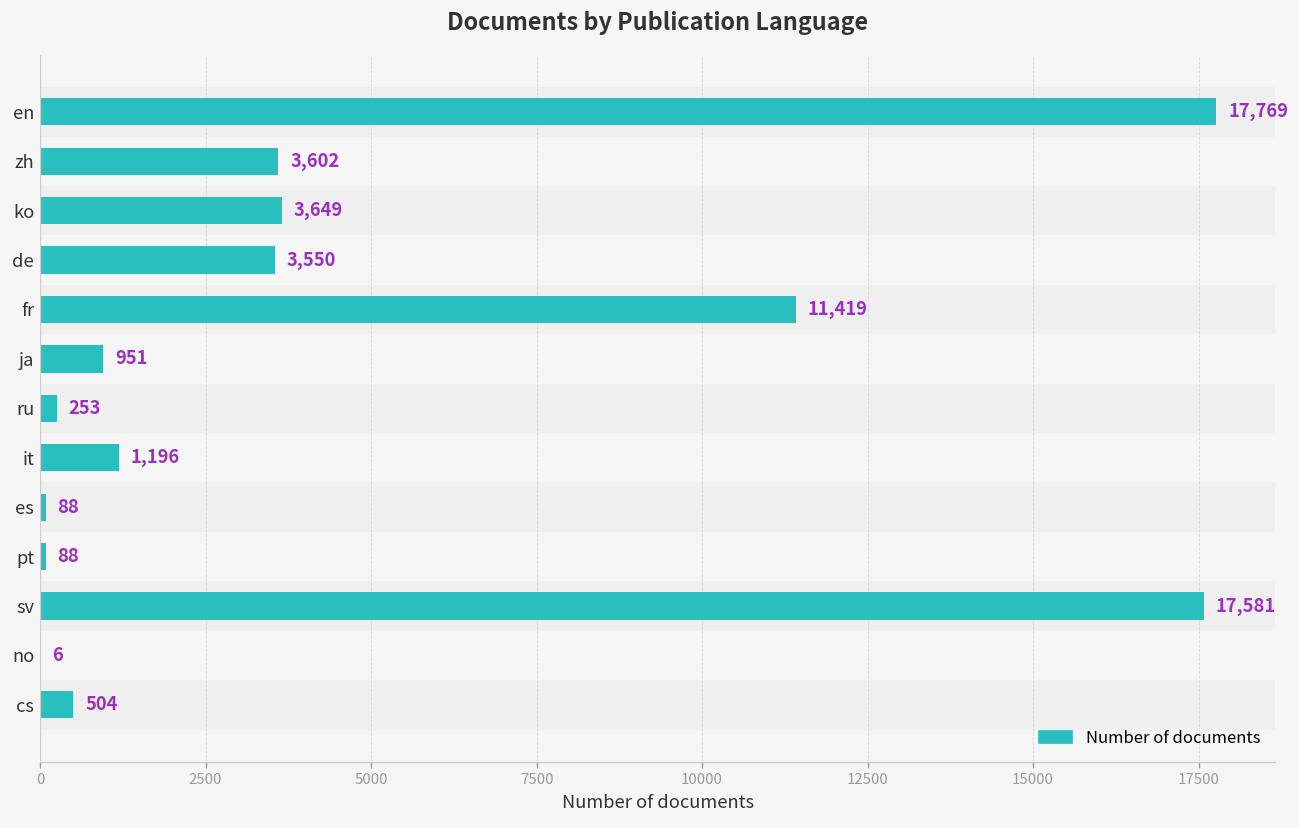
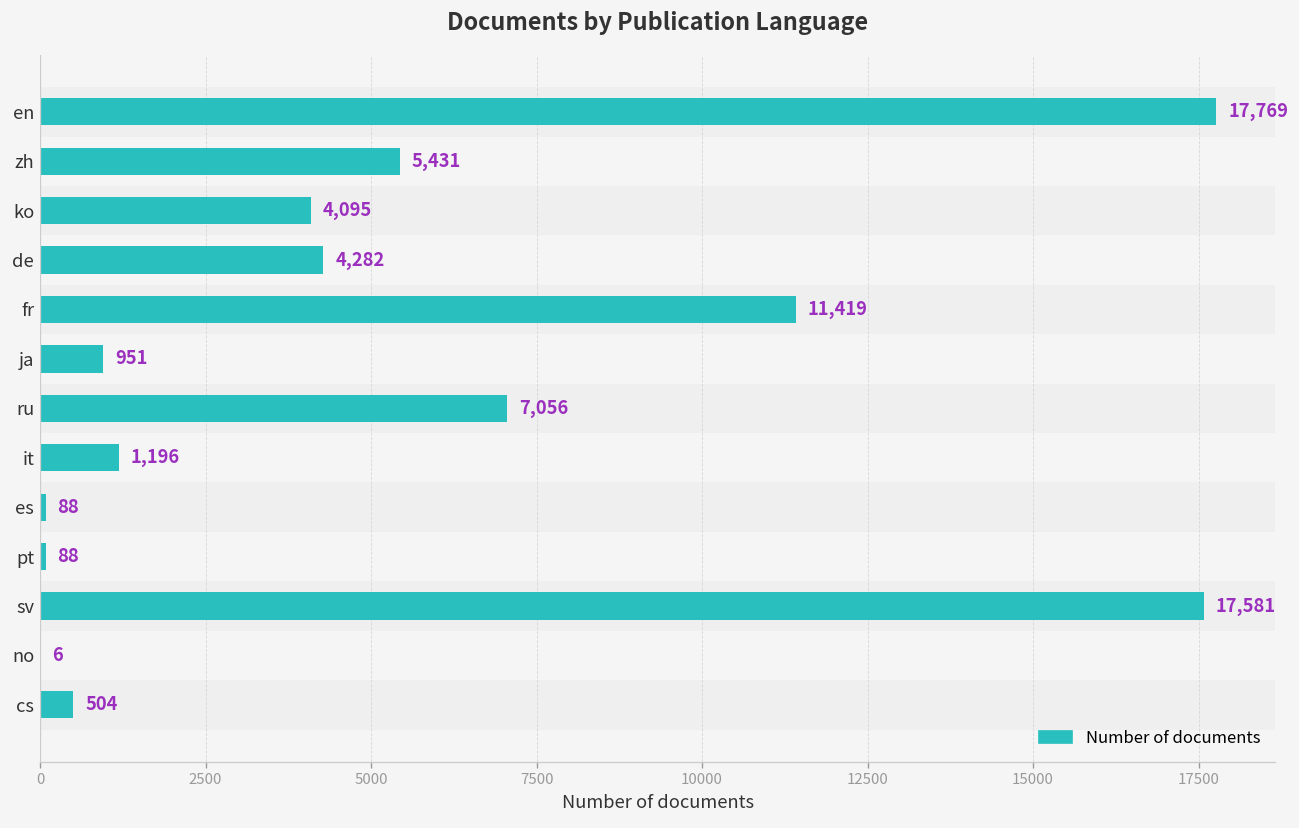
  {
    "en": "17,769",
-   "zh": "3,602",
-   "ko": "3,649",
-   "de": "3,550",
+   "zh": "5,431",
+   "ko": "4,095",
+   "de": "4,282",
    "fr": "11,419",
    "ja": "951",
-   "ru": "253",
+   "ru": "7,056",
    "it": "1,196",
    "es": "88",
    "pt": "88",
    "sv": "17,581",
    "no": "6",
    "cs": "504"
  }
